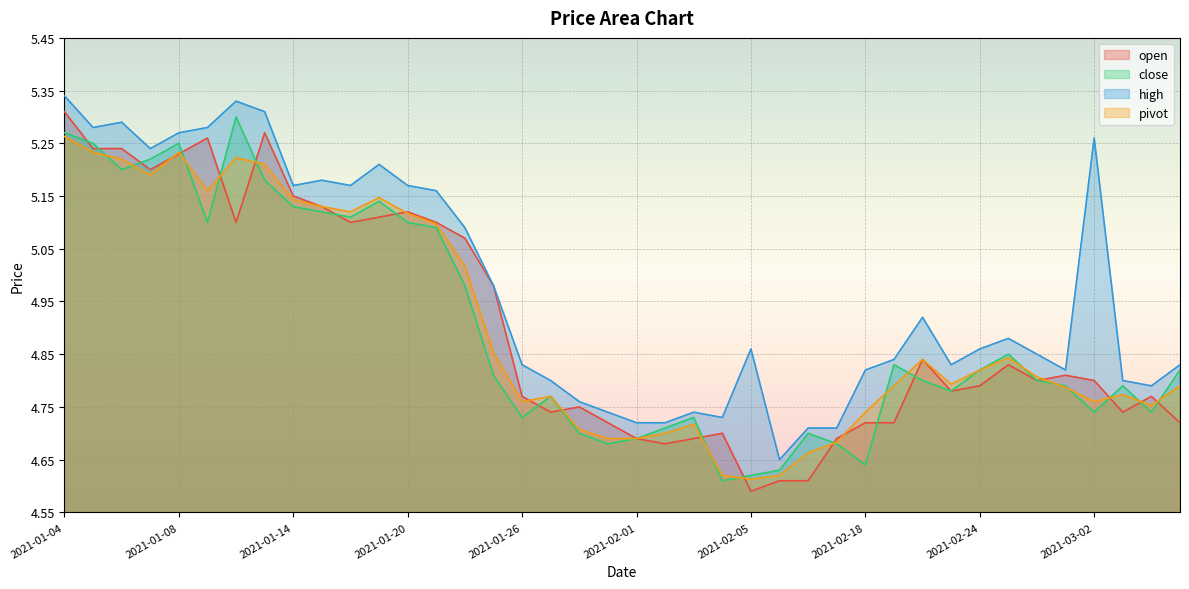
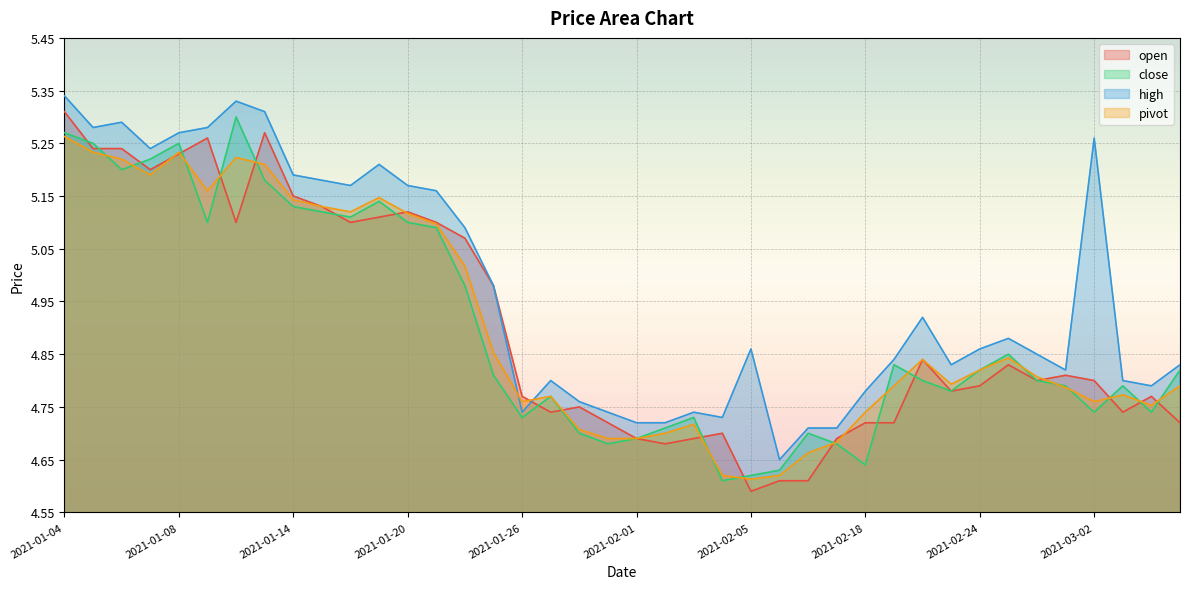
  {
    "close": {
      "2021-01-04": 5.27,
      "2021-01-08": 5.25,
      "2021-01-14": 5.13,
      "2021-01-20": 5.10,
      "2021-01-26": 4.73,
      "2021-02-05": 4.62,
      "2021-02-18": 4.64,
      "2021-03-02": 4.74
    },
    "high": {
      "2021-01-04": 5.34,
      "2021-01-08": 5.27,
-     "2021-01-14": 5.17,
+     "2021-01-14": 5.19,
      "2021-01-20": 5.17,
-     "2021-01-26": 4.83,
+     "2021-01-26": 4.74,
      "2021-02-01": 4.72,
      "2021-02-05": 4.86,
-     "2021-02-18": 4.82,
+     "2021-02-18": 4.78,
      "2021-02-24": 4.86,
      "2021-03-02": 5.26
    }
  }
